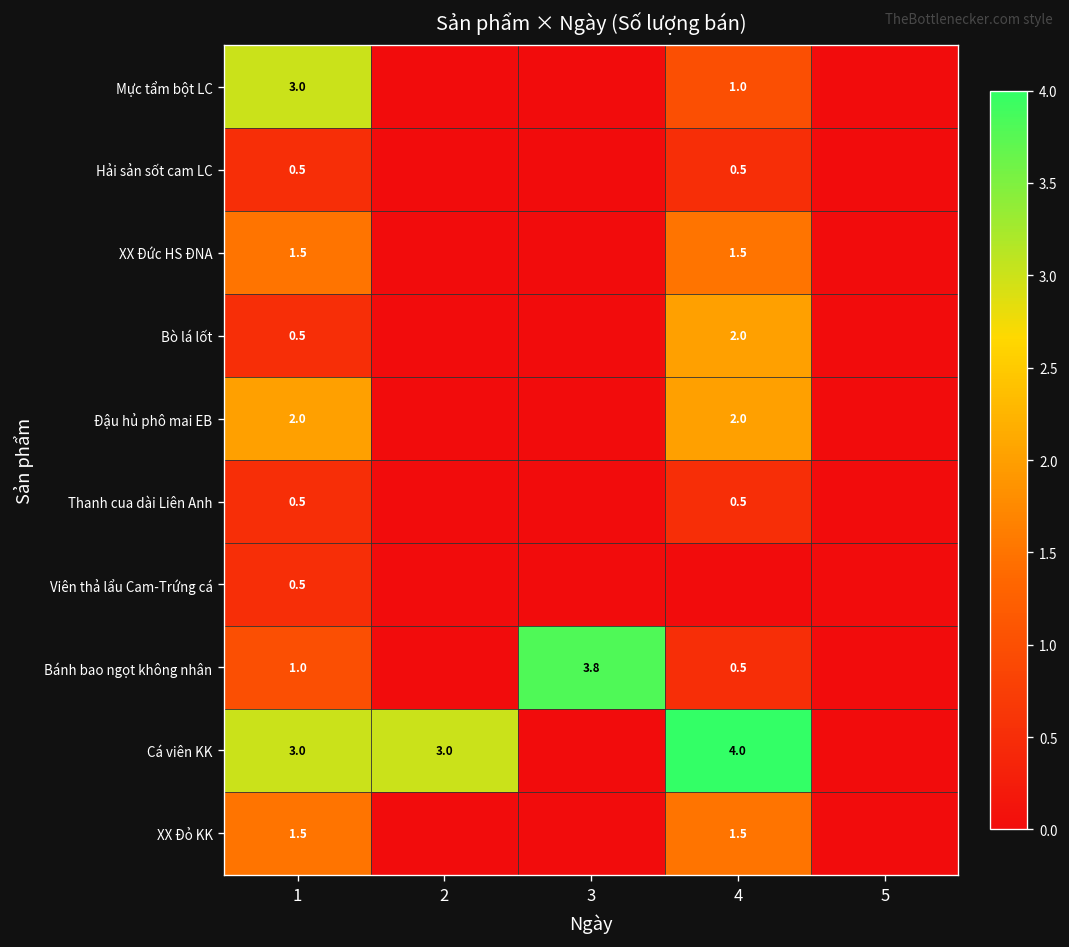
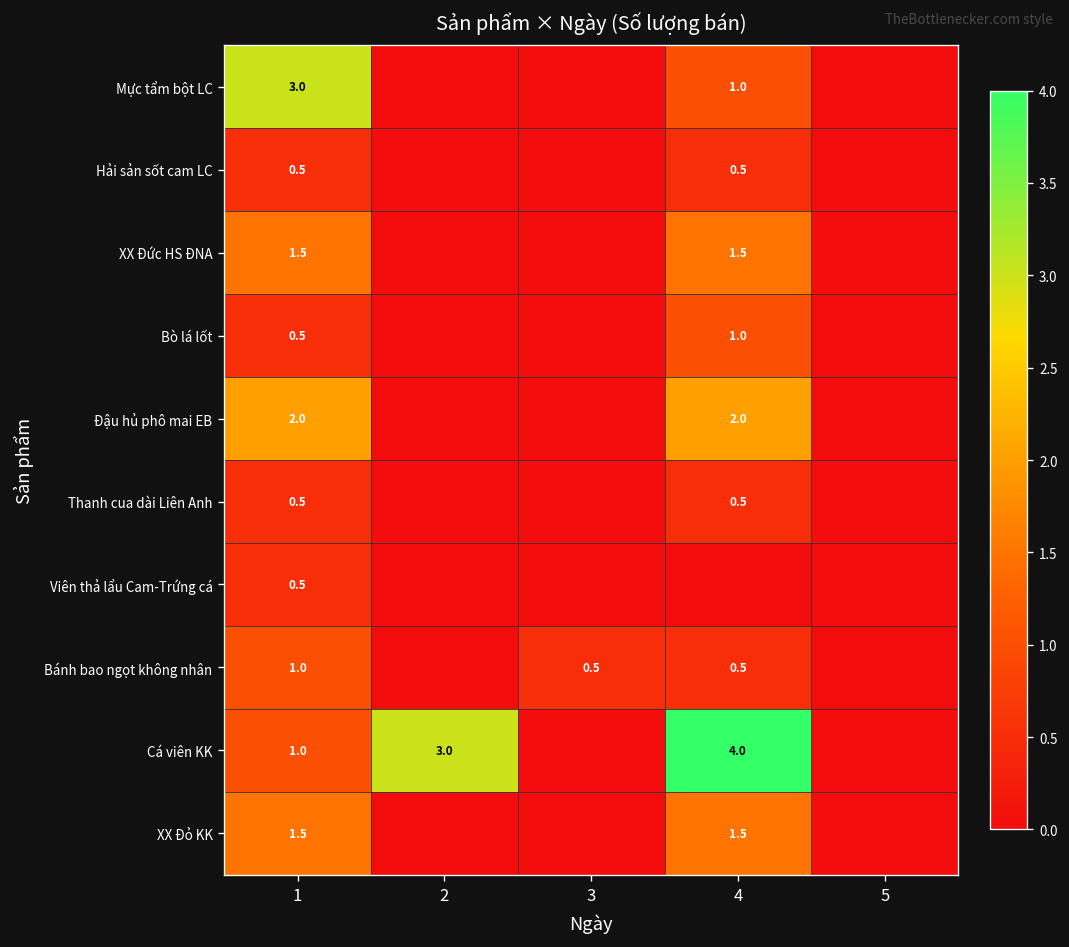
  {
    "Mực tẩm bột LC": {
      "1": 3.0,
      "4": 1.0
    },
    "Hải sản sốt cam LC": {
      "1": 0.5,
      "4": 0.5
    },
    "XX Đức HS ĐNA": {
      "1": 1.5,
      "4": 1.5
    },
    "Bò lá lốt": {
      "1": 0.5,
-     "4": 2.0
+     "4": 1.0
    },
    "Đậu hủ phô mai EB": {
      "1": 2.0,
      "4": 2.0
    },
    "Thanh cua dài Liên Anh": {
      "1": 0.5,
      "4": 0.5
    },
    "Viên thả lẩu Cam-Trứng cá": {
      "1": 0.5
    },
    "Bánh bao ngọt không nhân": {
      "1": 1.0,
-     "3": 3.8,
+     "3": 0.5,
      "4": 0.5
    },
    "Cá viên KK": {
-     "1": 3.0,
+     "1": 1.0,
      "2": 3.0,
      "4": 4.0
    },
    "XX Đỏ KK": {
      "1": 1.5,
      "4": 1.5
    }
  }
